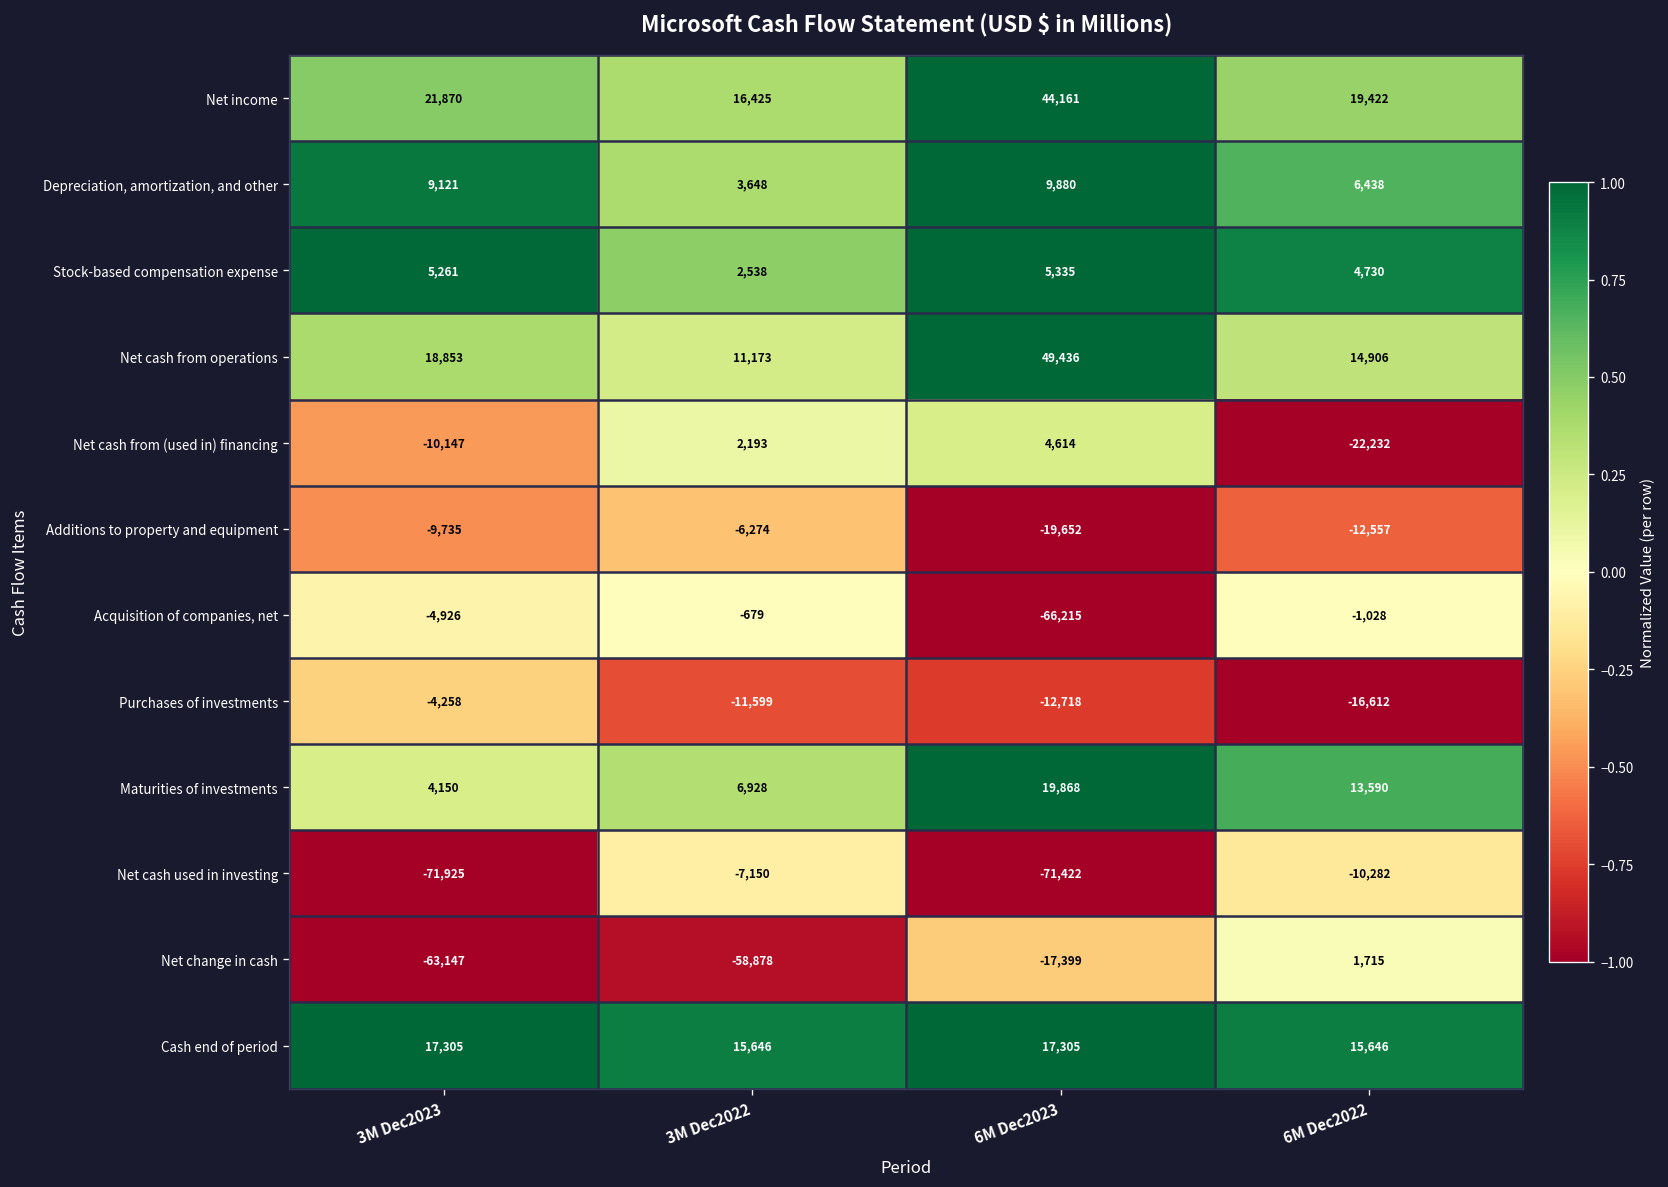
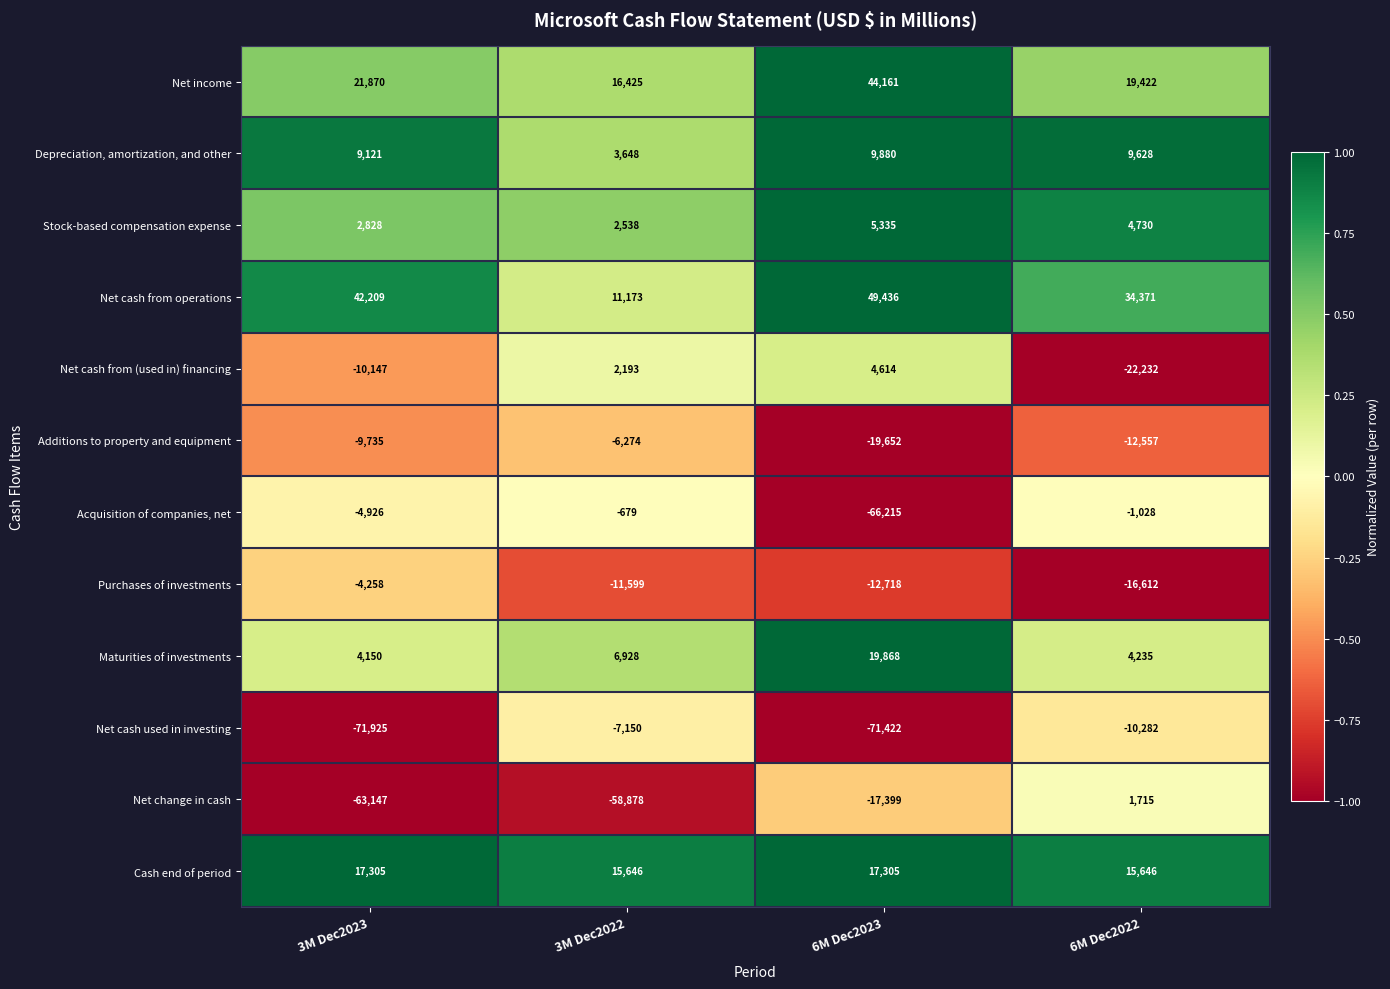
  {
    "Net income": {
      "3M Dec2023": "21,870",
      "3M Dec2022": "16,425",
      "6M Dec2023": "44,161",
      "6M Dec2022": "19,422"
    },
    "Depreciation, amortization, and other": {
      "3M Dec2023": "9,121",
      "3M Dec2022": "3,648",
      "6M Dec2023": "9,880",
-     "6M Dec2022": "6,438"
+     "6M Dec2022": "9,628"
    },
    "Stock-based compensation expense": {
-     "3M Dec2023": "5,261",
+     "3M Dec2023": "2,828",
      "3M Dec2022": "2,538",
      "6M Dec2023": "5,335",
      "6M Dec2022": "4,730"
    },
    "Net cash from operations": {
-     "3M Dec2023": "18,853",
+     "3M Dec2023": "42,209",
      "3M Dec2022": "11,173",
      "6M Dec2023": "49,436",
-     "6M Dec2022": "14,906"
+     "6M Dec2022": "34,371"
    },
    "Net cash from (used in) financing": {
      "3M Dec2023": "-10,147",
      "3M Dec2022": "2,193",
      "6M Dec2023": "4,614",
      "6M Dec2022": "-22,232"
    },
    "Additions to property and equipment": {
      "3M Dec2023": "-9,735",
      "3M Dec2022": "-6,274",
      "6M Dec2023": "-19,652",
      "6M Dec2022": "-12,557"
    },
    "Acquisition of companies, net": {
      "3M Dec2023": "-4,926",
      "3M Dec2022": "-679",
      "6M Dec2023": "-66,215",
      "6M Dec2022": "-1,028"
    },
    "Purchases of investments": {
      "3M Dec2023": "-4,258",
      "3M Dec2022": "-11,599",
      "6M Dec2023": "-12,718",
      "6M Dec2022": "-16,612"
    },
    "Maturities of investments": {
      "3M Dec2023": "4,150",
      "3M Dec2022": "6,928",
      "6M Dec2023": "19,868",
-     "6M Dec2022": "13,590"
+     "6M Dec2022": "4,235"
    },
    "Net cash used in investing": {
      "3M Dec2023": "-71,925",
      "3M Dec2022": "-7,150",
      "6M Dec2023": "-71,422",
      "6M Dec2022": "-10,282"
    },
    "Net change in cash": {
      "3M Dec2023": "-63,147",
      "3M Dec2022": "-58,878",
      "6M Dec2023": "-17,399",
      "6M Dec2022": "1,715"
    },
    "Cash end of period": {
      "3M Dec2023": "17,305",
      "3M Dec2022": "15,646",
      "6M Dec2023": "17,305",
      "6M Dec2022": "15,646"
    }
  }
